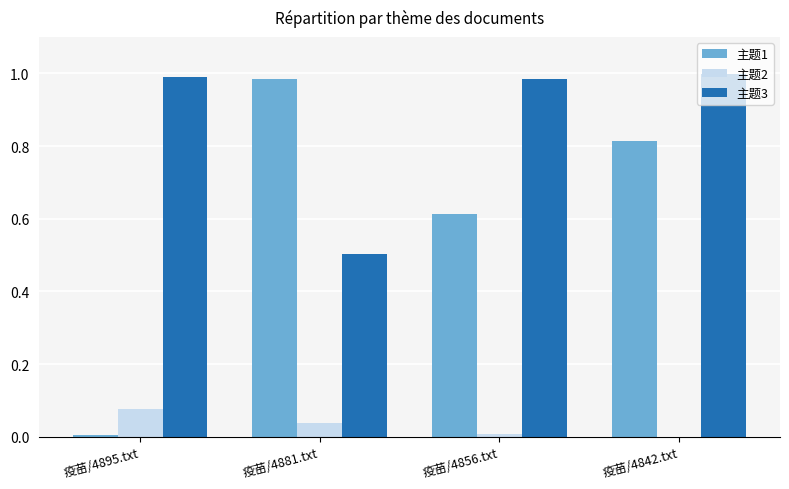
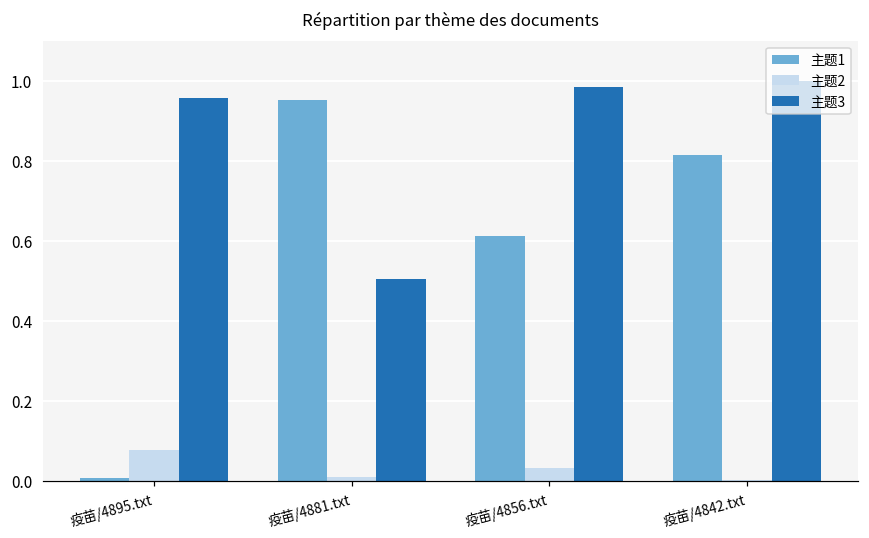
  {
    "主题1": {
-     "疫苗/4881.txt": 0.98,
+     "疫苗/4881.txt": 0.95,
      "疫苗/4856.txt": 0.61,
      "疫苗/4842.txt": 0.81
    },
    "主题2": {
      "疫苗/4895.txt": 0.08,
-     "疫苗/4881.txt": 0.04,
-     "疫苗/4856.txt": 0.01
+     "疫苗/4881.txt": 0.01,
+     "疫苗/4856.txt": 0.03
    },
    "主题3": {
-     "疫苗/4895.txt": 0.99,
+     "疫苗/4895.txt": 0.96,
      "疫苗/4881.txt": 0.50,
      "疫苗/4856.txt": 0.98
    }
  }
